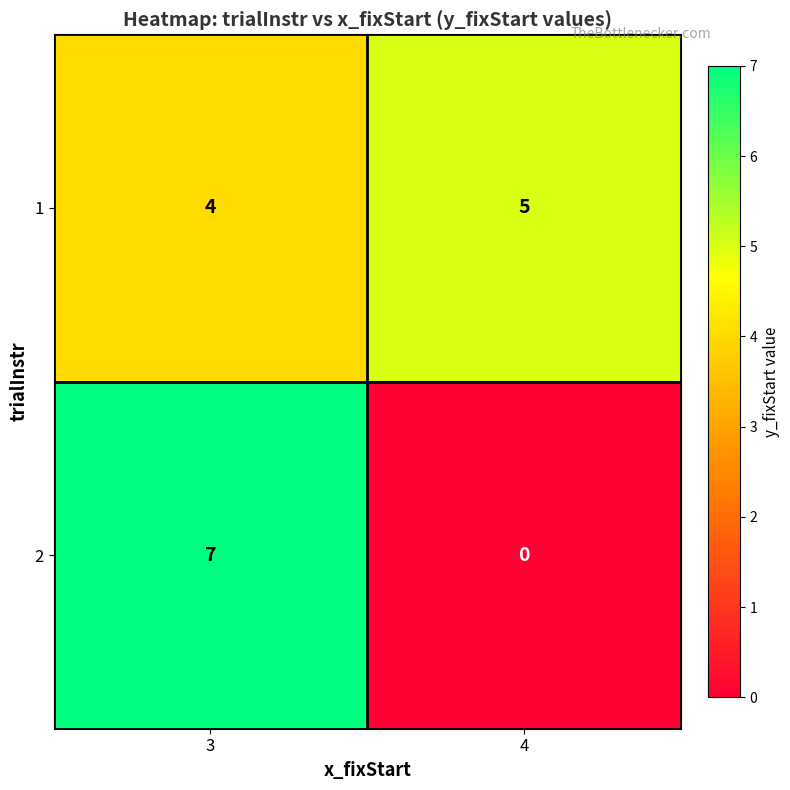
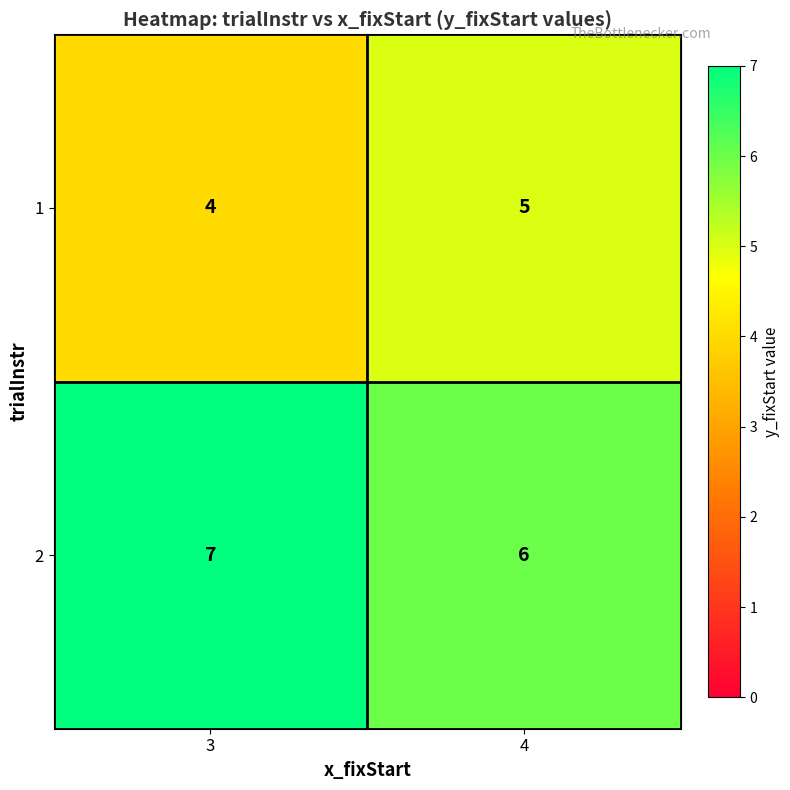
  {
    "1": {
      "3": 4,
      "4": 5
    },
    "2": {
      "3": 7,
-     "4": 0
+     "4": 6
    }
  }
